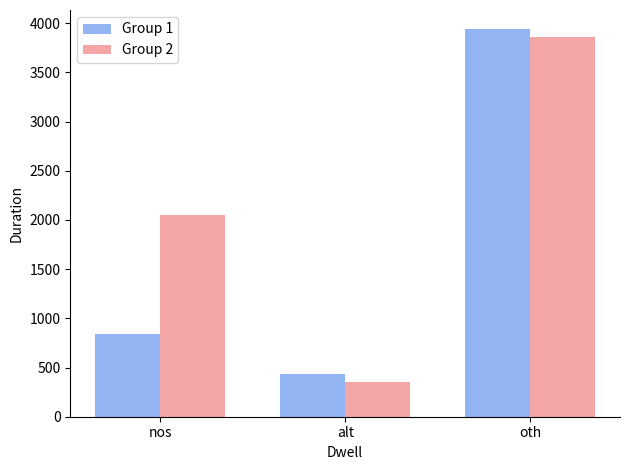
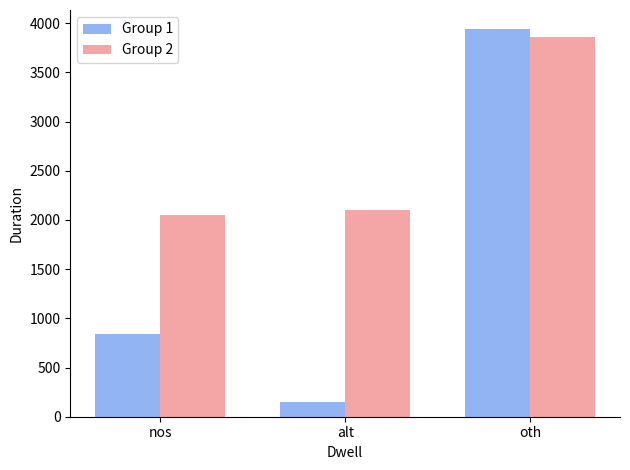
  {
    "Group 1": {
      "nos": 800,
-     "alt": 400,
+     "alt": 200,
      "oth": 3900
    },
    "Group 2": {
      "nos": 2000,
-     "alt": 400,
+     "alt": 2100,
      "oth": 3900
    }
  }
